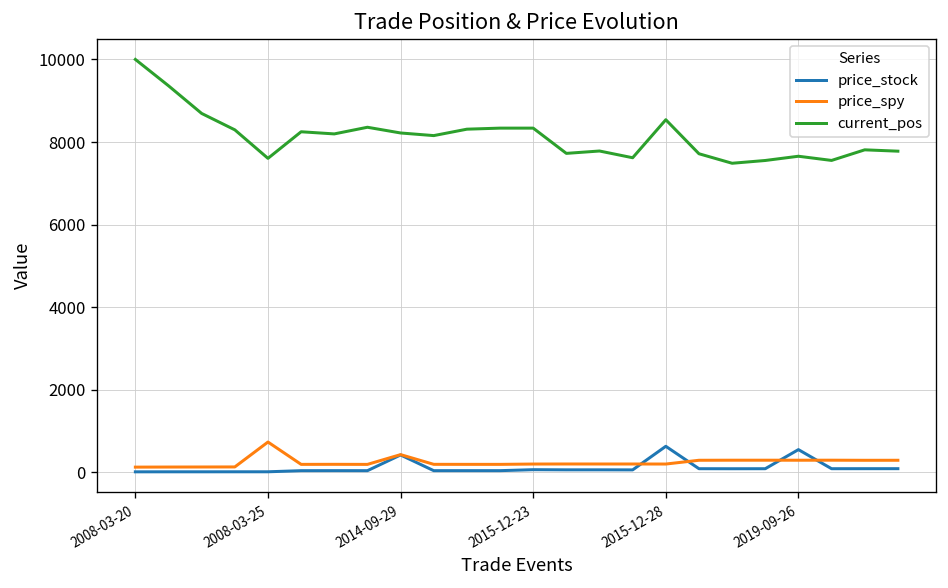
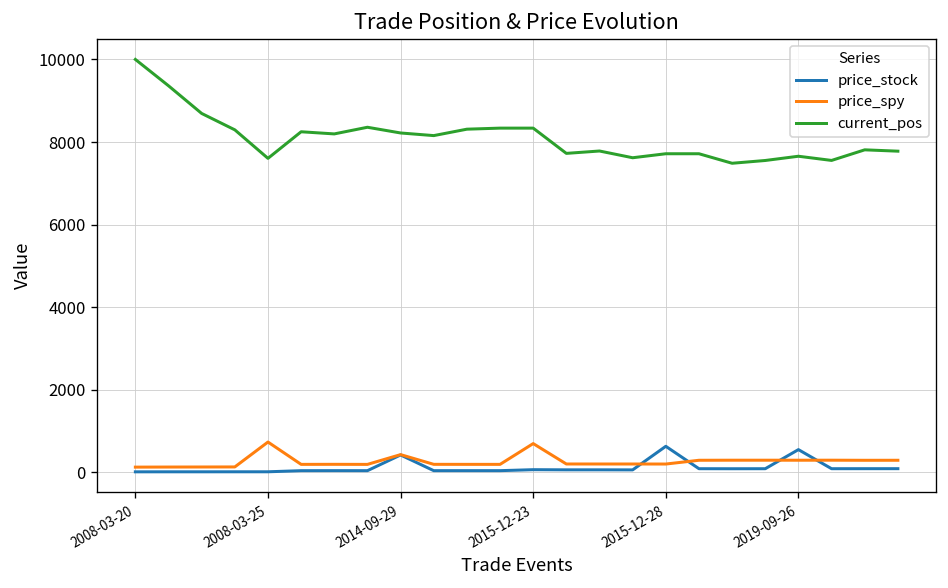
  {
    "price_stock": {
      "2008-03-20": 0,
      "2008-03-25": 0,
      "2015-12-23": 100,
      "2015-12-28": 600,
      "2019-09-26": 600
    },
    "price_spy": {
      "2008-03-20": 100,
      "2008-03-25": 700,
-     "2015-12-23": 200,
+     "2015-12-23": 700,
      "2015-12-28": 200,
      "2019-09-26": 300
    },
    "current_pos": {
      "2008-03-20": 10000,
      "2008-03-25": 7600,
      "2014-09-29": 8200,
      "2015-12-23": 8300,
-     "2015-12-28": 8500,
+     "2015-12-28": 7700,
      "2019-09-26": 7700
    }
  }
